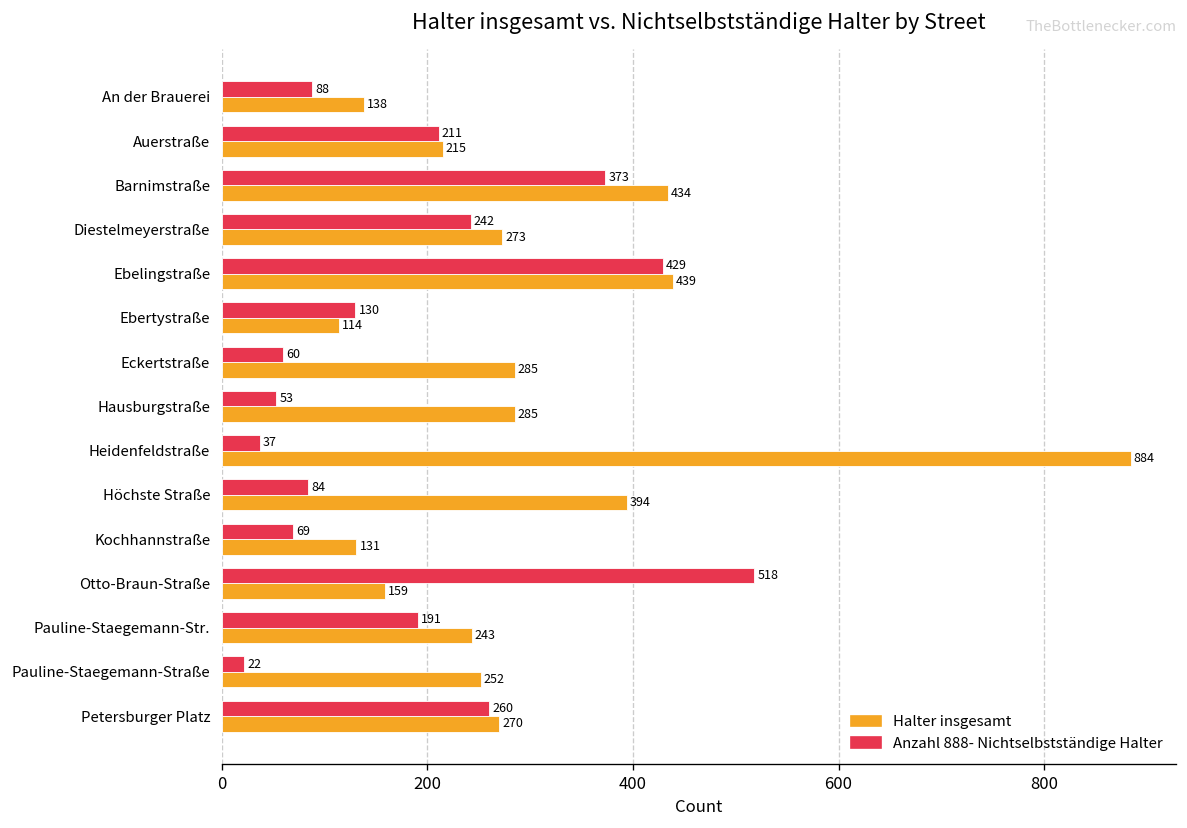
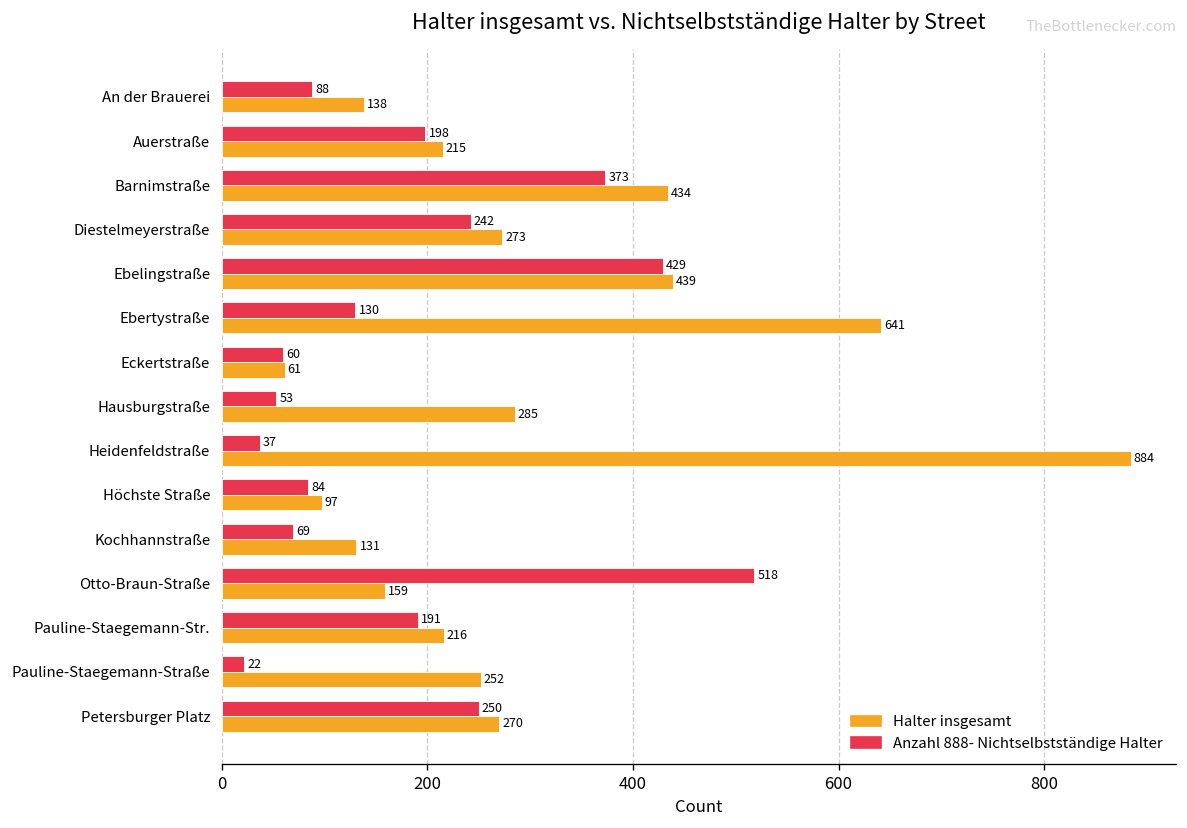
  {
    "Halter insgesamt": {
      "An der Brauerei": 138,
      "Auerstraße": 215,
      "Barnimstraße": 434,
      "Diestelmeyerstraße": 273,
      "Ebelingstraße": 439,
-     "Ebertystraße": 114,
-     "Eckertstraße": 285,
+     "Ebertystraße": 641,
+     "Eckertstraße": 61,
      "Hausburgstraße": 285,
      "Heidenfeldstraße": 884,
-     "Höchste Straße": 394,
+     "Höchste Straße": 97,
      "Kochhannstraße": 131,
      "Otto-Braun-Straße": 159,
-     "Pauline-Staegemann-Str.": 243,
+     "Pauline-Staegemann-Str.": 216,
      "Pauline-Staegemann-Straße": 252,
      "Petersburger Platz": 270
    },
    "Anzahl 888- Nichtselbstständige Halter": {
      "An der Brauerei": 88,
-     "Auerstraße": 211,
+     "Auerstraße": 198,
      "Barnimstraße": 373,
      "Diestelmeyerstraße": 242,
      "Ebelingstraße": 429,
      "Ebertystraße": 130,
      "Eckertstraße": 60,
      "Hausburgstraße": 53,
      "Heidenfeldstraße": 37,
      "Höchste Straße": 84,
      "Kochhannstraße": 69,
      "Otto-Braun-Straße": 518,
      "Pauline-Staegemann-Str.": 191,
      "Pauline-Staegemann-Straße": 22,
-     "Petersburger Platz": 260
+     "Petersburger Platz": 250
    }
  }
